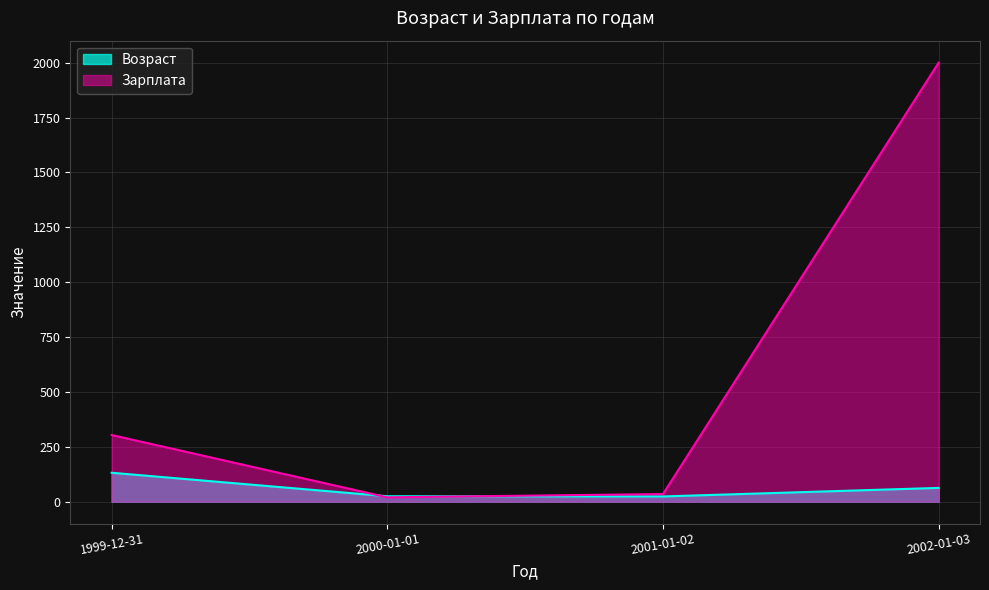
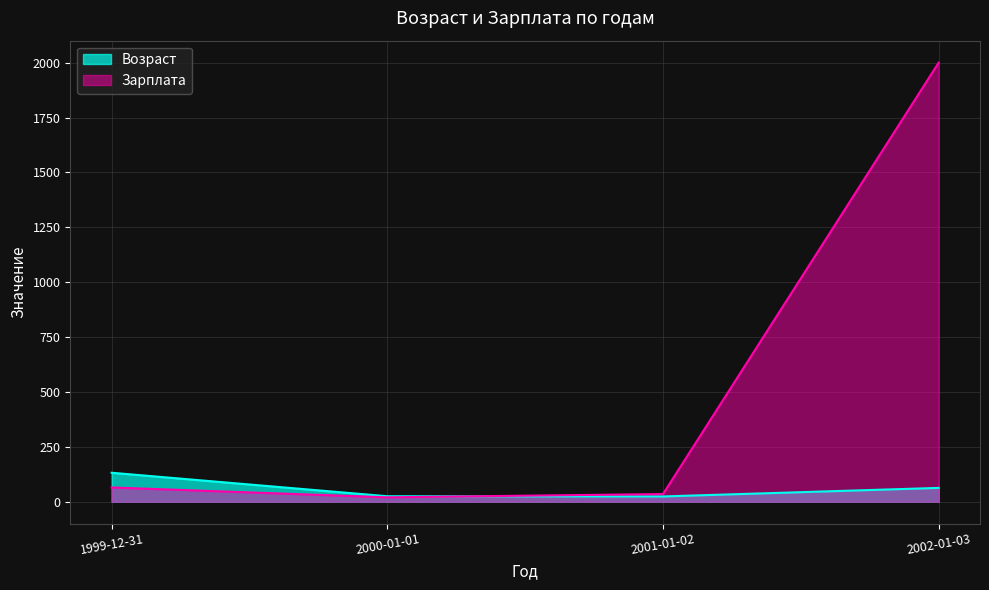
  {
    "Возраст": {
      "1999-12-31": 130,
      "2002-01-03": 60
    },
    "Зарплата": {
-     "1999-12-31": 300,
+     "1999-12-31": 70,
      "2002-01-03": 2000
    }
  }
